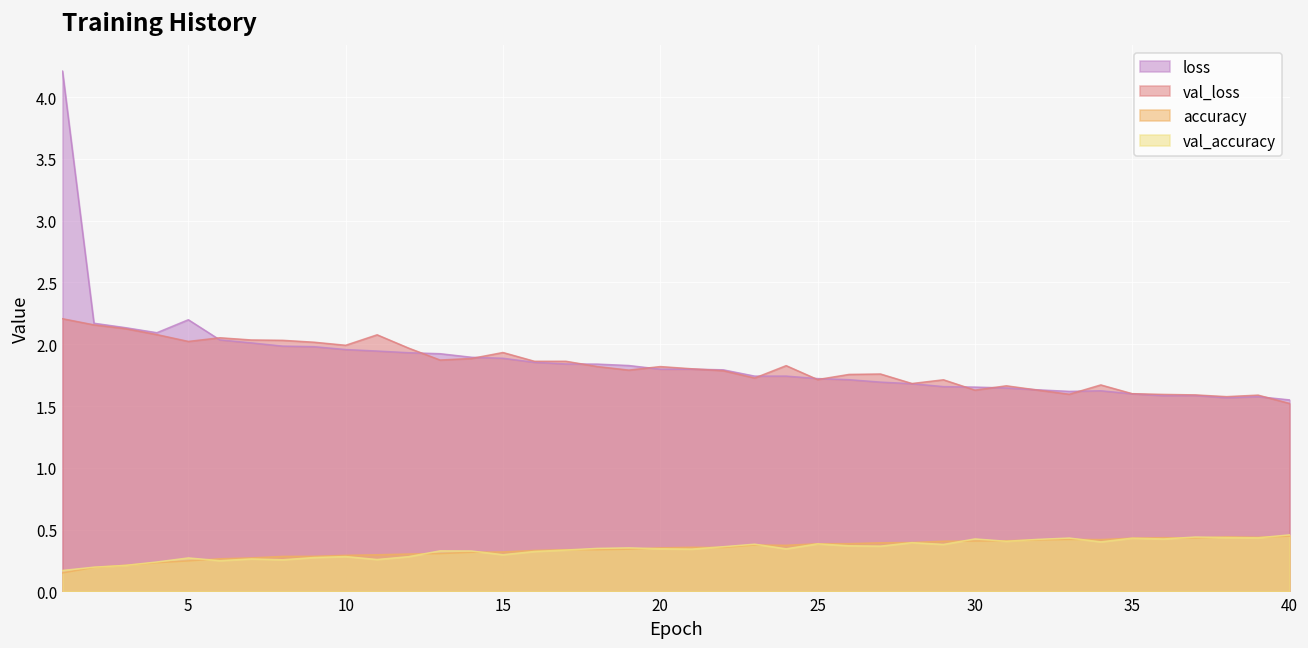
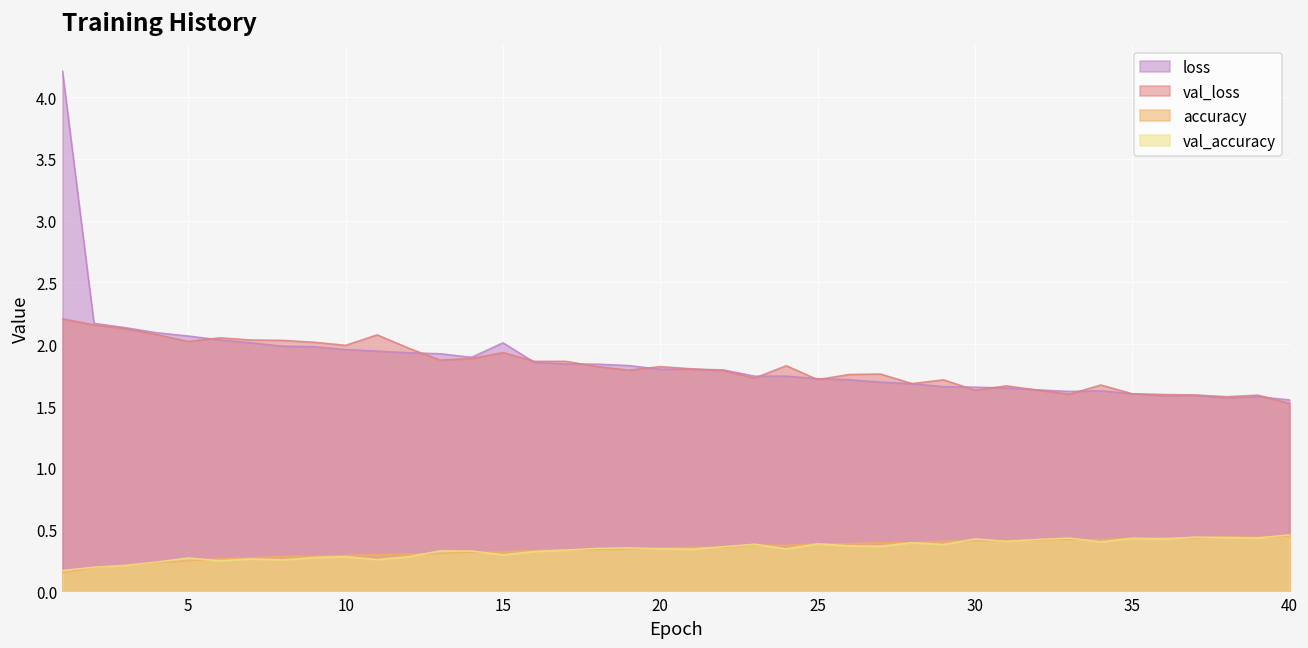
  {
    "loss": {
-     "5": 2.20,
+     "5": 2.07,
      "10": 1.96,
-     "15": 1.89,
+     "15": 2.01,
      "30": 1.65,
      "40": 1.55
    }
  }
